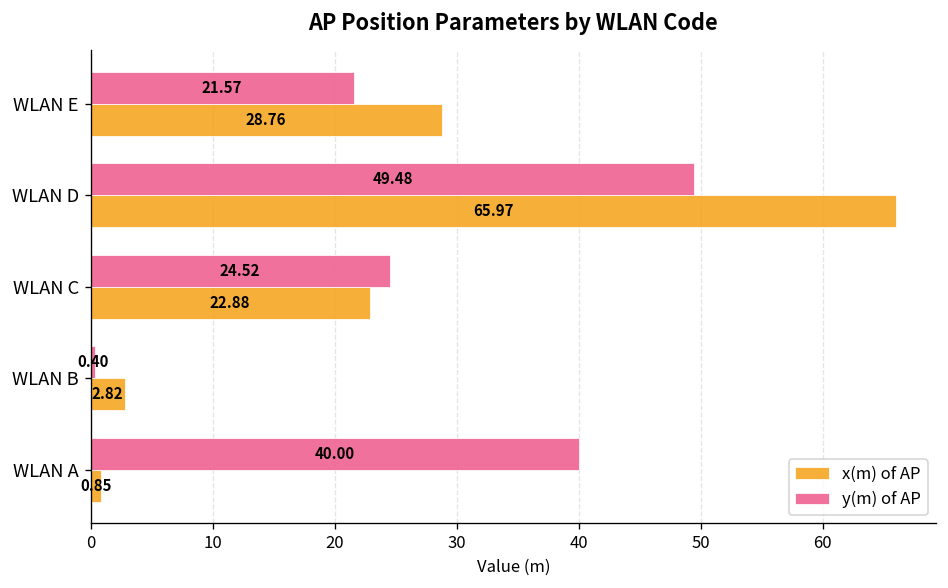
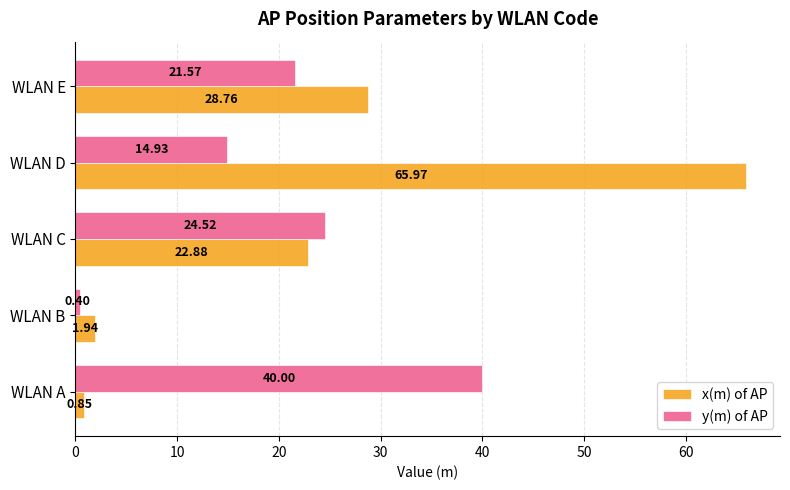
  {
    "x(m) of AP": {
      "WLAN E": 28.76,
      "WLAN D": 65.97,
      "WLAN C": 22.88,
-     "WLAN B": 2.82,
+     "WLAN B": 1.94,
      "WLAN A": 0.85
    },
    "y(m) of AP": {
      "WLAN E": 21.57,
-     "WLAN D": 49.48,
+     "WLAN D": 14.93,
      "WLAN C": 24.52,
      "WLAN B": 0.40,
      "WLAN A": 40.00
    }
  }
